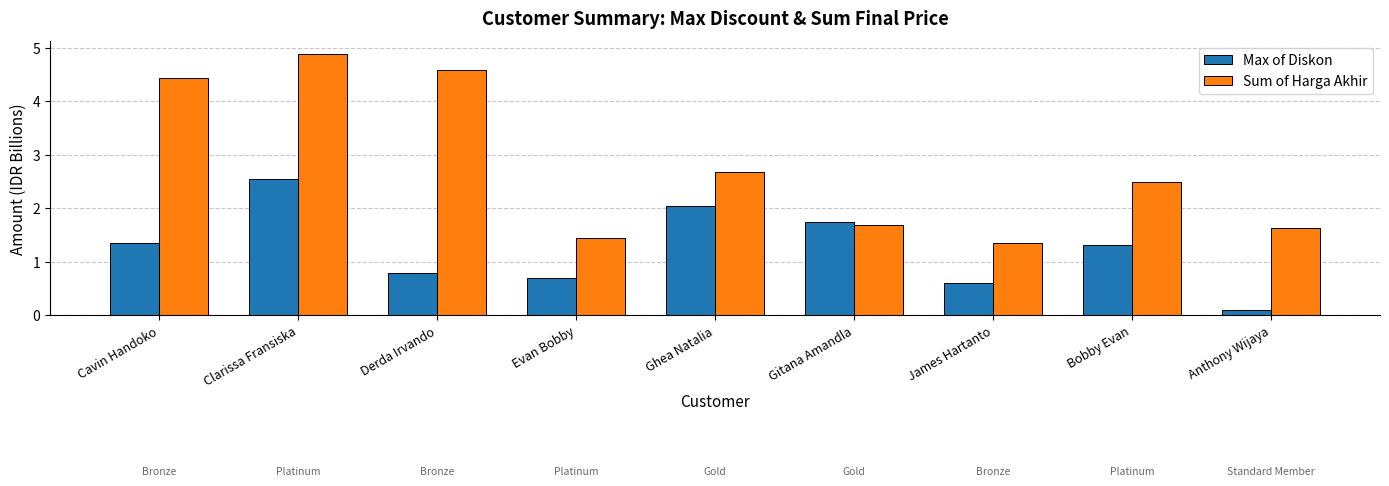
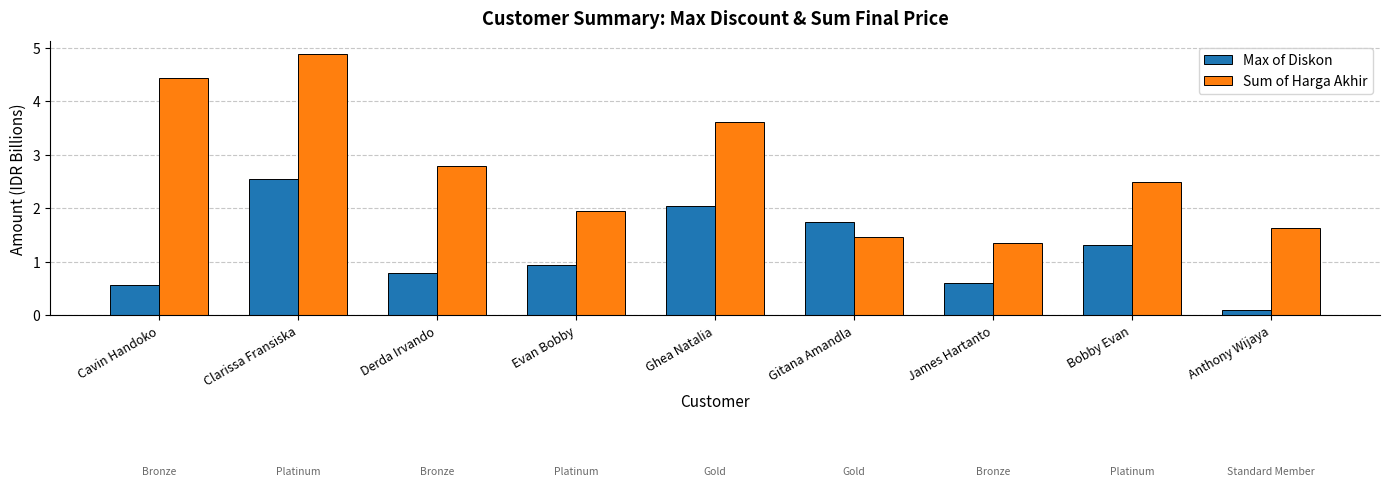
  {
    "Max of Diskon": {
-     "Cavin Handoko": 1.3,
+     "Cavin Handoko": 0.6,
      "Clarissa Fransiska": 2.6,
      "Derda Irvando": 0.8,
-     "Evan Bobby": 0.7,
+     "Evan Bobby": 0.9,
      "Ghea Natalia": 2.0,
      "Gitana Amandla": 1.7,
      "James Hartanto": 0.6,
      "Bobby Evan": 1.3,
      "Anthony Wijaya": 0.1
    },
    "Sum of Harga Akhir": {
      "Cavin Handoko": 4.4,
      "Clarissa Fransiska": 4.9,
-     "Derda Irvando": 4.6,
-     "Evan Bobby": 1.4,
-     "Ghea Natalia": 2.7,
-     "Gitana Amandla": 1.7,
+     "Derda Irvando": 2.8,
+     "Evan Bobby": 2.0,
+     "Ghea Natalia": 3.6,
+     "Gitana Amandla": 1.5,
      "James Hartanto": 1.4,
      "Bobby Evan": 2.5,
      "Anthony Wijaya": 1.6
    }
  }
